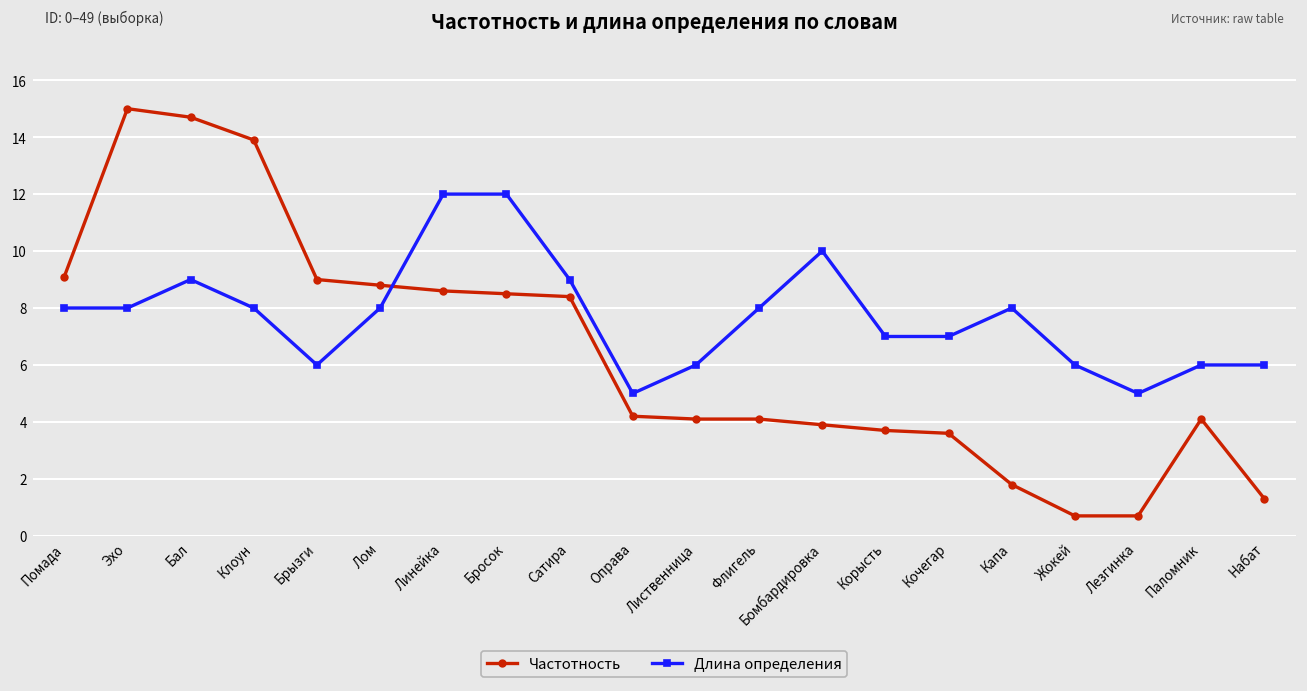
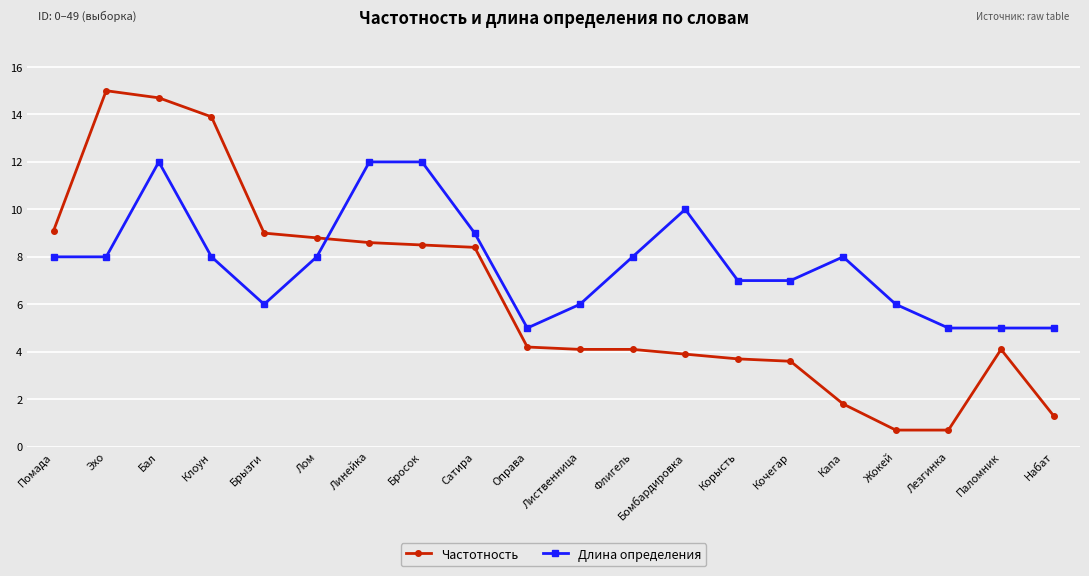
  {
    "Частотность": {
      "Помада": 9,
      "Эхо": 15,
      "Бал": 14.7,
      "Клоун": 14,
      "Брызги": 9,
      "Лом": 8.8,
      "Линейка": 8.6,
      "Бросок": 8.5,
      "Сатира": 8.4,
      "Оправа": 4.2,
      "Лиственница": 4,
      "Флигель": 4,
      "Бомбардировка": 4,
      "Корысть": 3.7,
      "Кочегар": 3.6,
      "Капа": 1.8,
      "Жокей": 0.7,
      "Лезгинка": 0.7,
      "Паломник": 4,
      "Набат": 1.3
    },
    "Длина определения": {
      "Помада": 8,
      "Эхо": 8,
-     "Бал": 9,
+     "Бал": 12,
      "Клоун": 8,
      "Брызги": 6,
      "Лом": 8,
      "Линейка": 12,
      "Бросок": 12,
      "Сатира": 9,
      "Оправа": 5,
      "Лиственница": 6,
      "Флигель": 8,
      "Бомбардировка": 10,
      "Корысть": 7,
      "Кочегар": 7,
      "Капа": 8,
      "Жокей": 6,
      "Лезгинка": 5,
-     "Паломник": 6,
-     "Набат": 6
+     "Паломник": 5,
+     "Набат": 5
    }
  }
